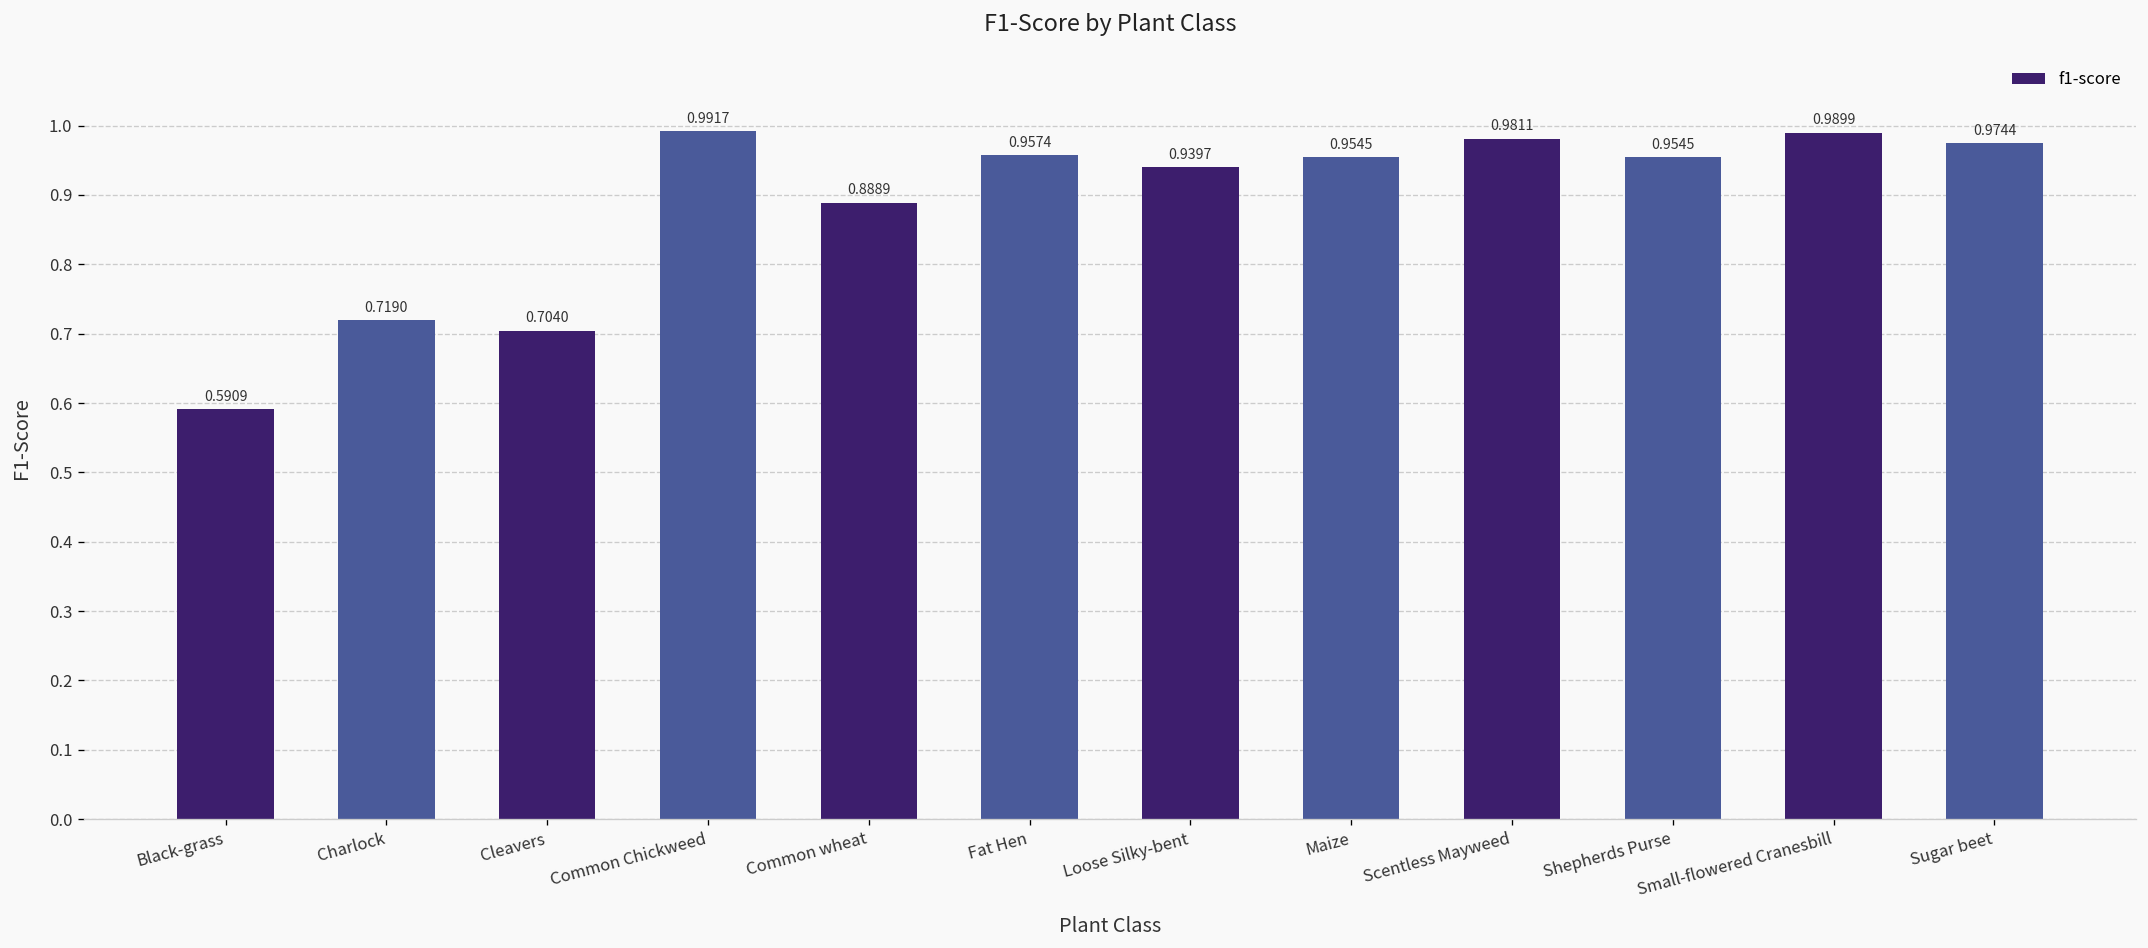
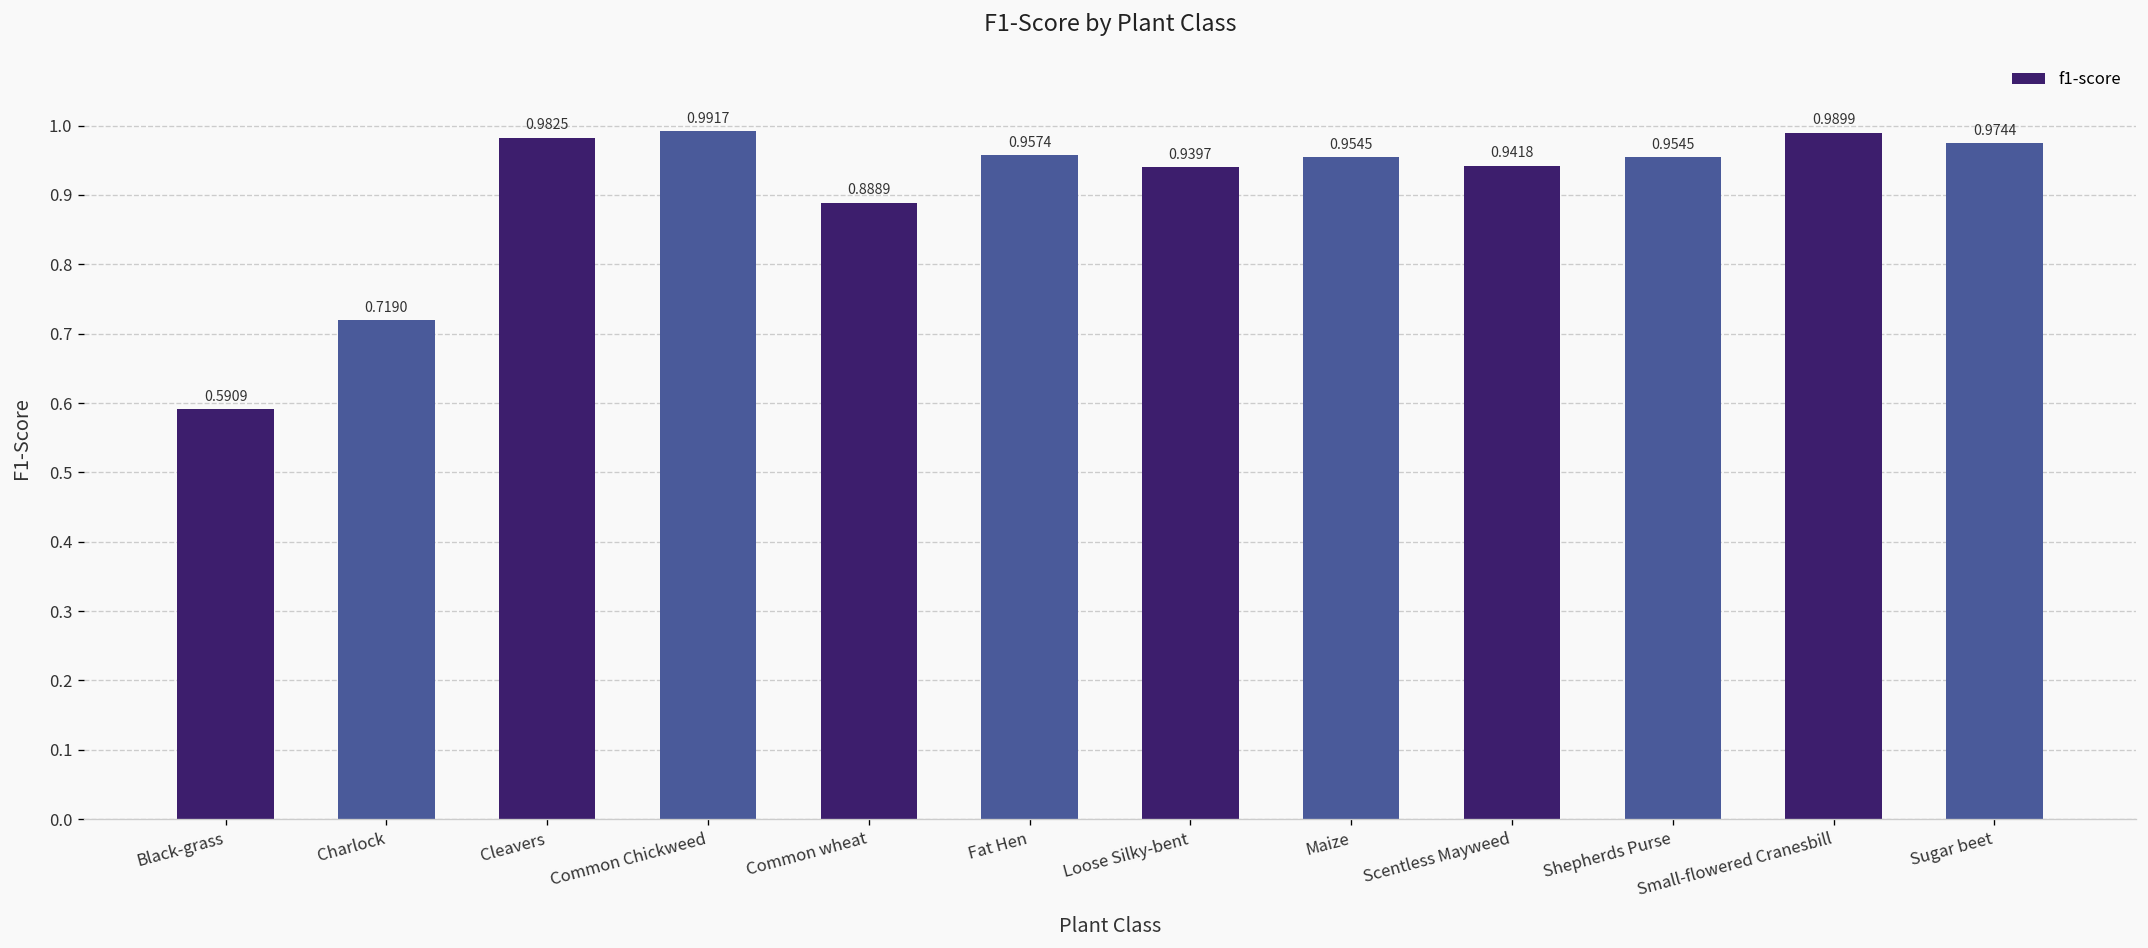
  {
    "Black-grass": 0.5909,
    "Charlock": 0.7190,
-   "Cleavers": 0.7040,
+   "Cleavers": 0.9825,
    "Common Chickweed": 0.9917,
    "Common wheat": 0.8889,
    "Fat Hen": 0.9574,
    "Loose Silky-bent": 0.9397,
    "Maize": 0.9545,
-   "Scentless Mayweed": 0.9811,
+   "Scentless Mayweed": 0.9418,
    "Shepherds Purse": 0.9545,
    "Small-flowered Cranesbill": 0.9899,
    "Sugar beet": 0.9744
  }
